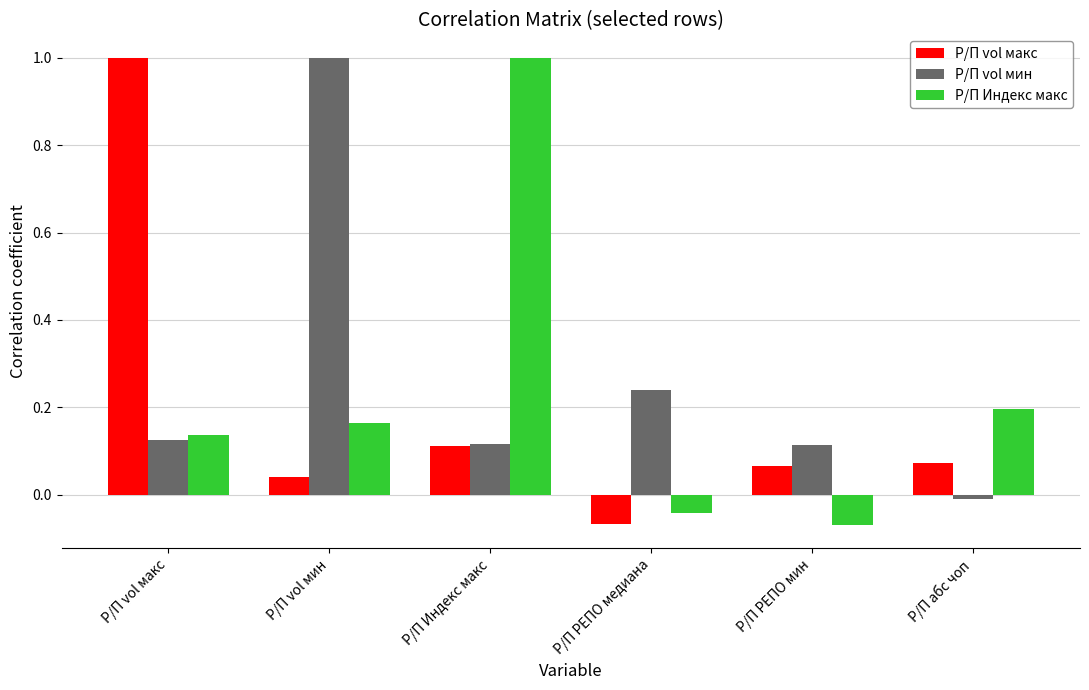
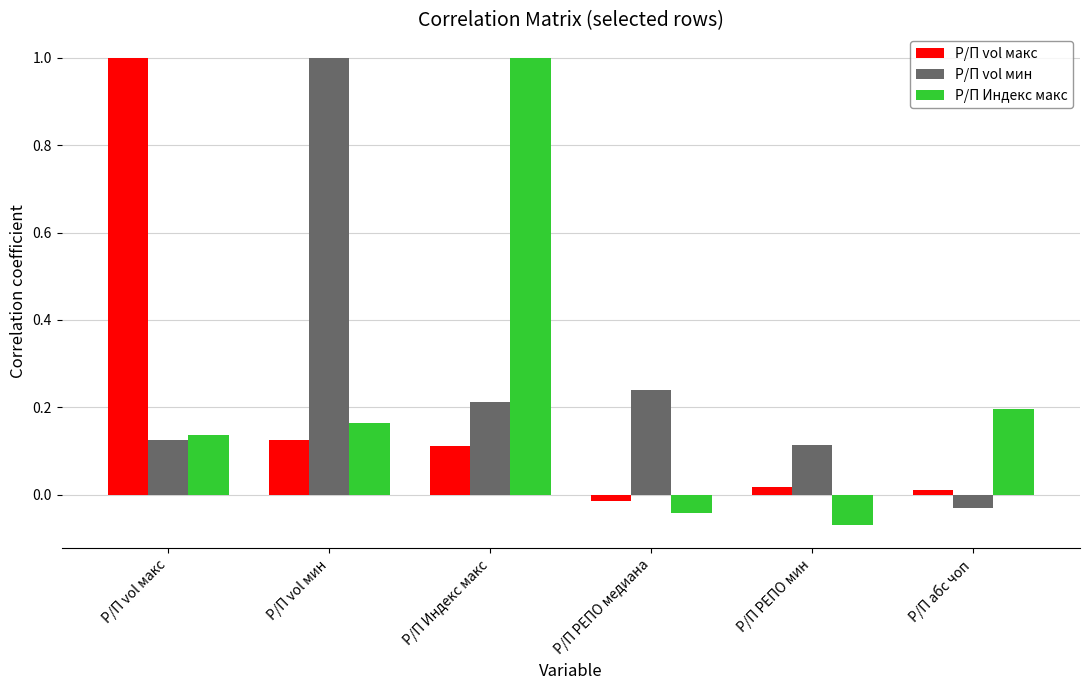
  {
    "Р/П vol макс": {
      "Р/П vol макс": 1.00,
-     "Р/П vol мин": 0.04,
+     "Р/П vol мин": 0.12,
      "Р/П Индекс макс": 0.11,
-     "Р/П РЕПО медиана": -0.07,
-     "Р/П РЕПО мин": 0.07,
-     "Р/П абс чоп": 0.07
+     "Р/П РЕПО медиана": -0.01,
+     "Р/П РЕПО мин": 0.02,
+     "Р/П абс чоп": 0.01
    },
    "Р/П vol мин": {
      "Р/П vol макс": 0.12,
      "Р/П vol мин": 1.00,
-     "Р/П Индекс макс": 0.12,
+     "Р/П Индекс макс": 0.21,
      "Р/П РЕПО медиана": 0.24,
      "Р/П РЕПО мин": 0.11,
-     "Р/П абс чоп": -0.01
+     "Р/П абс чоп": -0.03
    },
    "Р/П Индекс макс": {
      "Р/П vol макс": 0.14,
      "Р/П vol мин": 0.17,
      "Р/П Индекс макс": 1.00,
      "Р/П РЕПО медиана": -0.04,
      "Р/П РЕПО мин": -0.07,
      "Р/П абс чоп": 0.20
    }
  }
